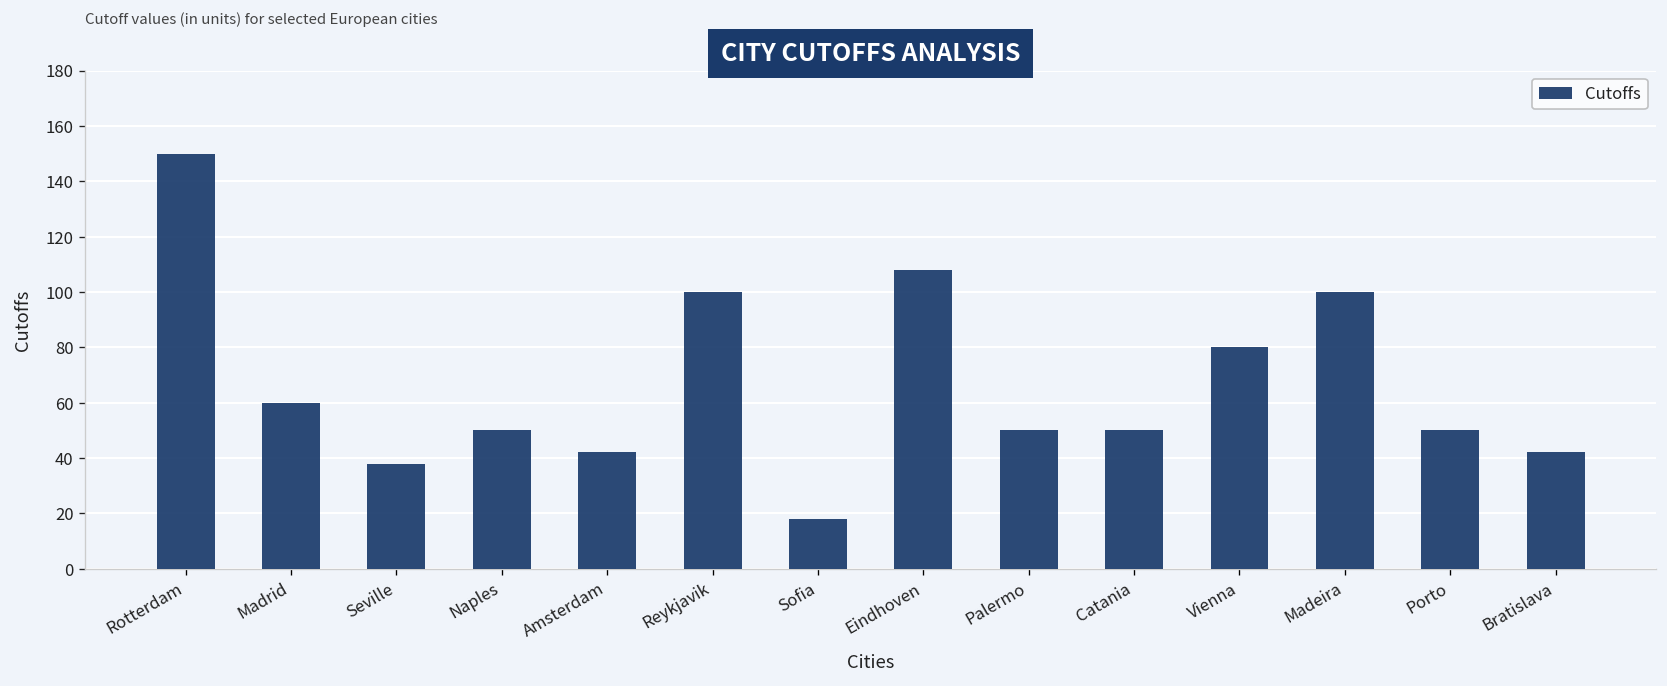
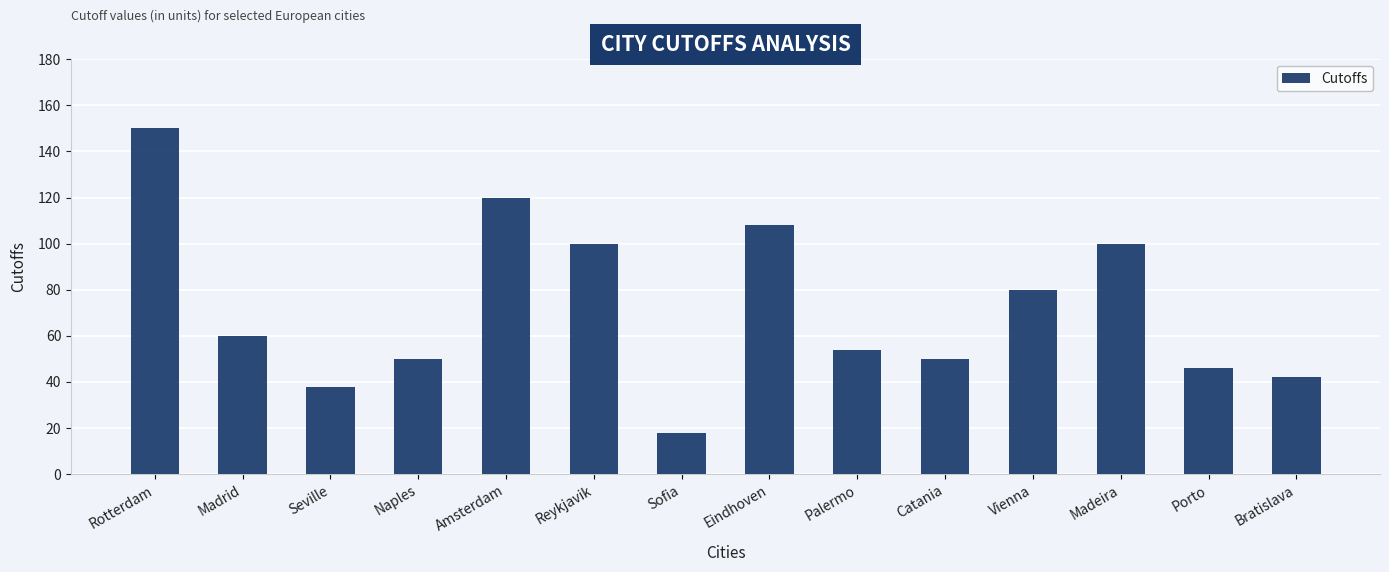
  {
    "Rotterdam": 150,
    "Madrid": 60,
    "Seville": 38,
    "Naples": 50,
-   "Amsterdam": 42,
+   "Amsterdam": 120,
    "Reykjavik": 100,
    "Sofia": 18,
    "Eindhoven": 108,
-   "Palermo": 50,
+   "Palermo": 54,
    "Catania": 50,
    "Vienna": 80,
    "Madeira": 100,
-   "Porto": 50,
+   "Porto": 46,
    "Bratislava": 42
  }
